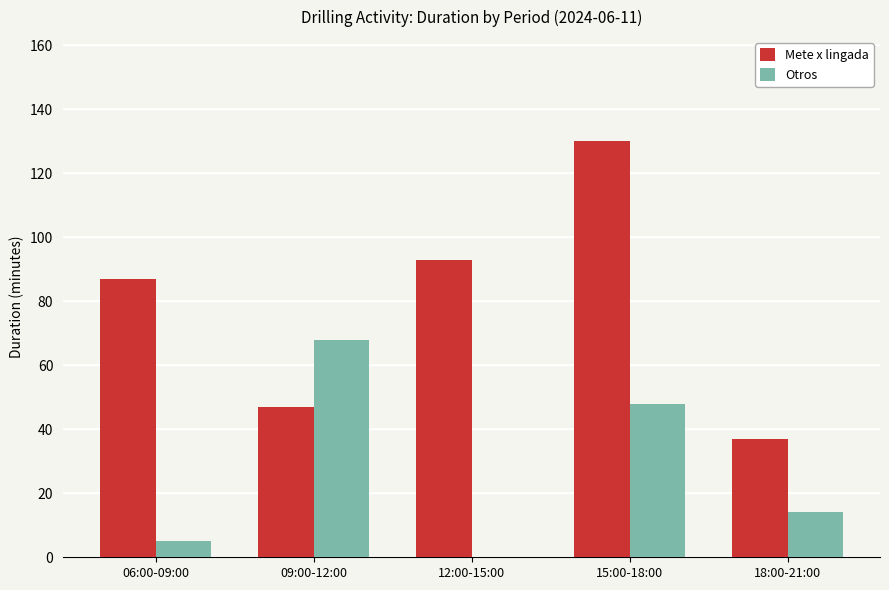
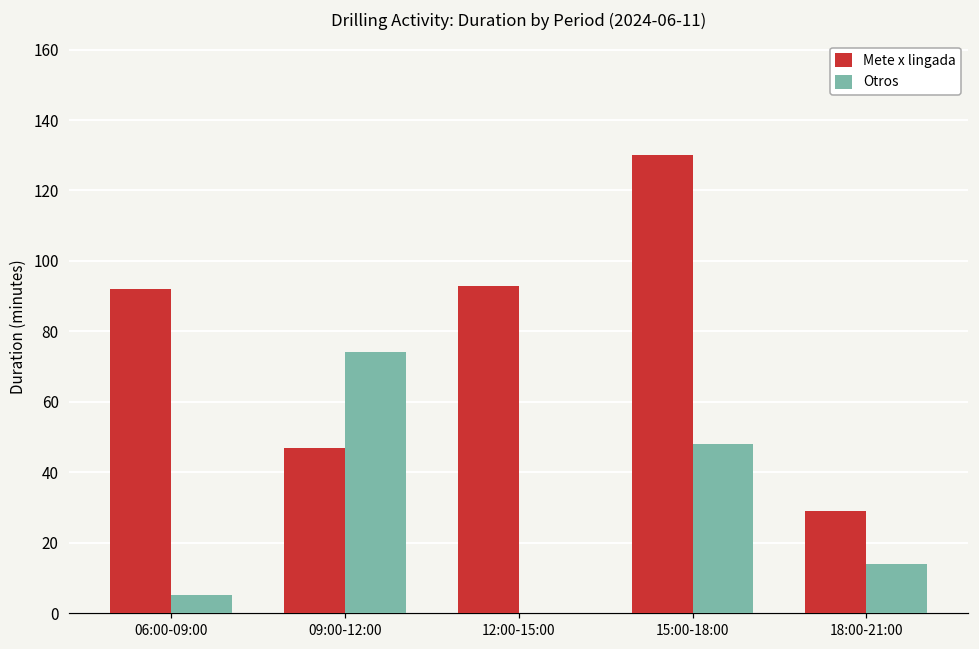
  {
    "Mete x lingada": {
-     "06:00-09:00": 87,
+     "06:00-09:00": 92,
      "09:00-12:00": 47,
      "12:00-15:00": 93,
      "15:00-18:00": 130,
-     "18:00-21:00": 37
+     "18:00-21:00": 29
    },
    "Otros": {
      "06:00-09:00": 5,
-     "09:00-12:00": 68,
+     "09:00-12:00": 74,
      "12:00-15:00": 0,
      "15:00-18:00": 48,
      "18:00-21:00": 14
    }
  }
